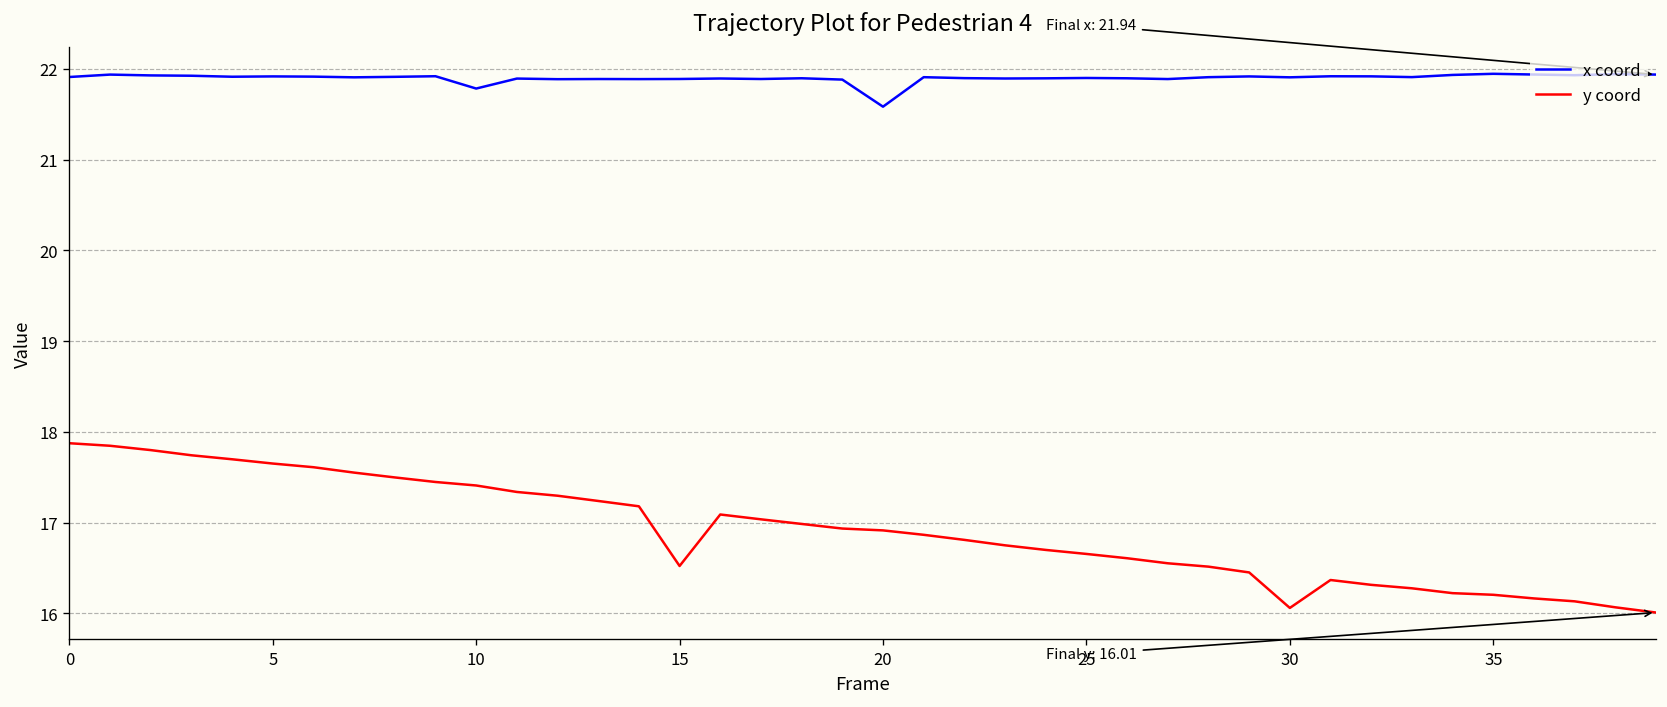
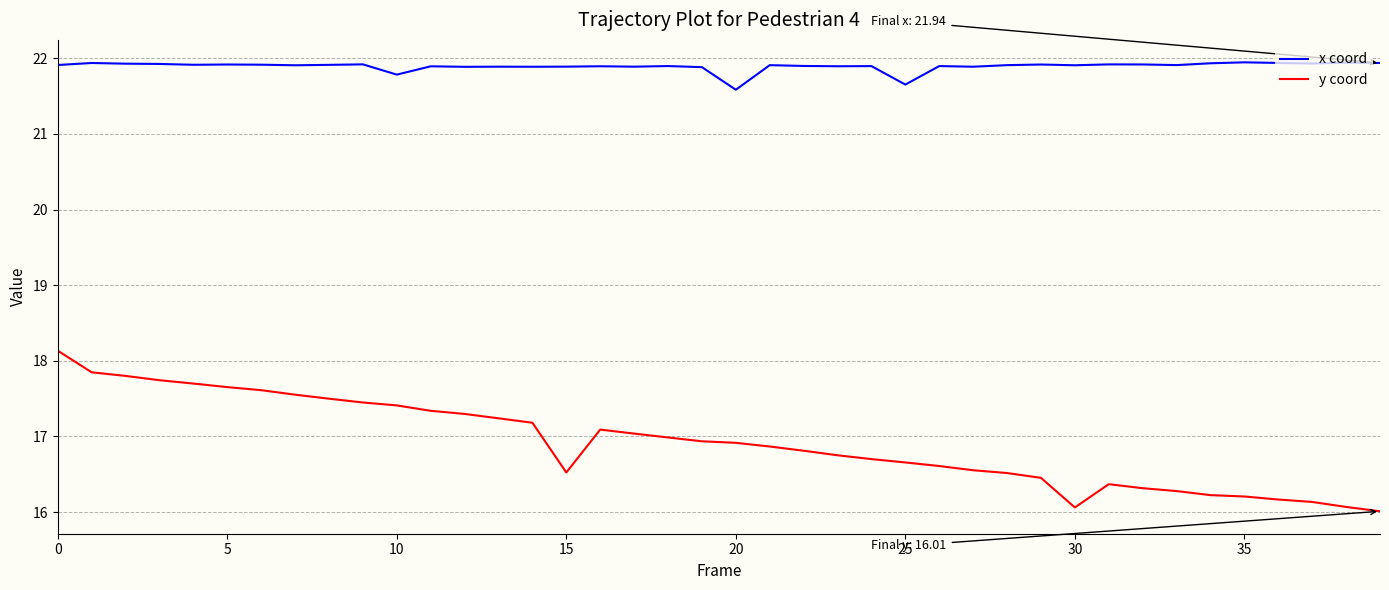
  {
    "x coord": {
      "0": 21.9,
      "5": 21.9,
      "10": 21.8,
      "15": 21.9,
      "20": 21.6,
-     "25": 21.9,
+     "25": 21.7,
      "30": 21.9
    },
    "y coord": {
-     "0": 17.9,
+     "0": 18.1,
      "5": 17.7,
      "10": 17.4,
      "15": 16.5,
      "20": 16.9,
      "25": 16.7,
      "35": 16.2
    }
  }
